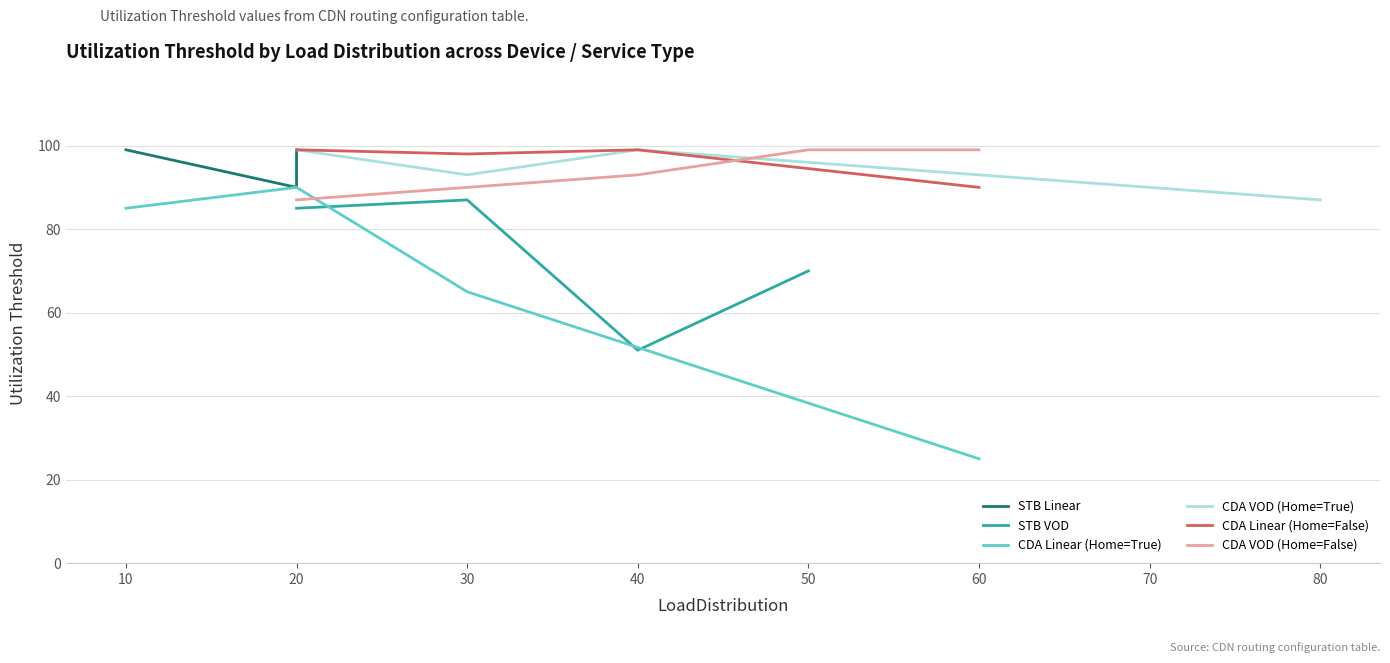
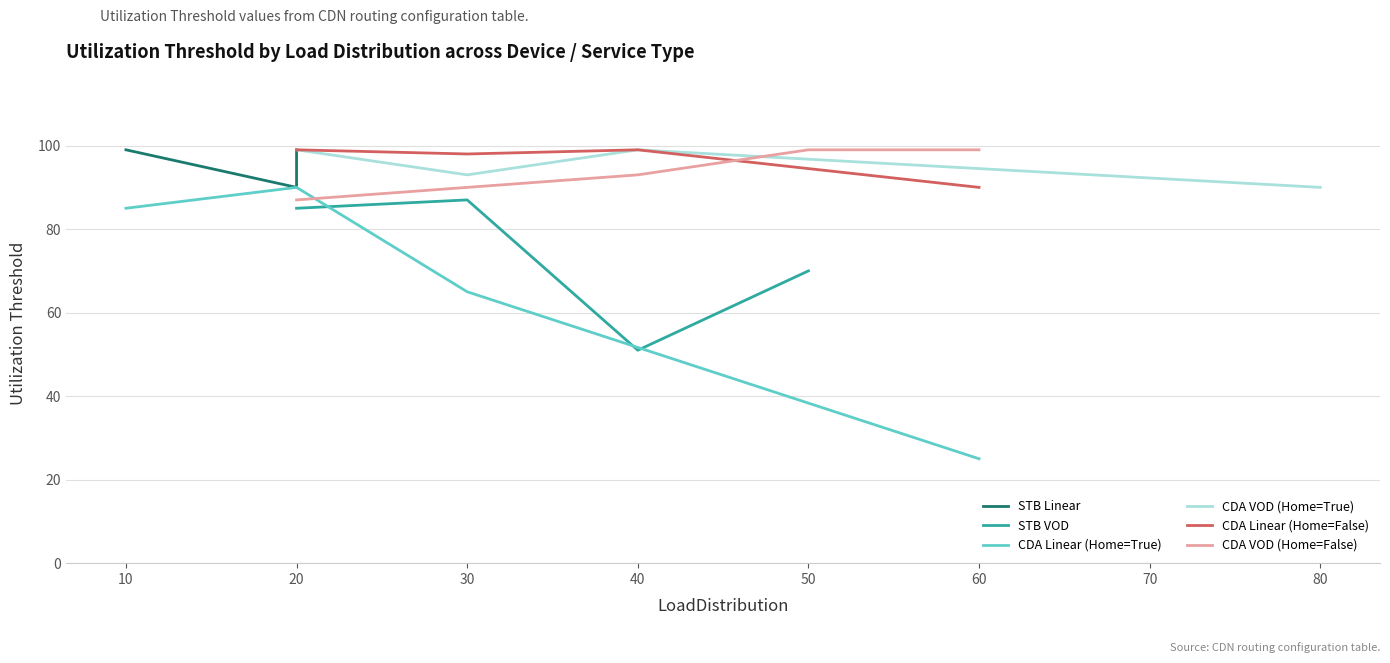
  {
    "STB VOD": {
      "20": 85,
      "30": 87,
      "40": 51,
      "50": 70
    },
    "CDA Linear (Home=True)": {
      "10": 85,
      "30": 65,
      "60": 25
    },
    "CDA VOD (Home=True)": {
      "30": 93,
-     "80": 87
+     "80": 90
    },
    "CDA Linear (Home=False)": {
      "30": 98,
      "60": 90
    },
    "CDA VOD (Home=False)": {
      "20": 87,
      "40": 93,
      "50": 99,
      "60": 99
    }
  }
